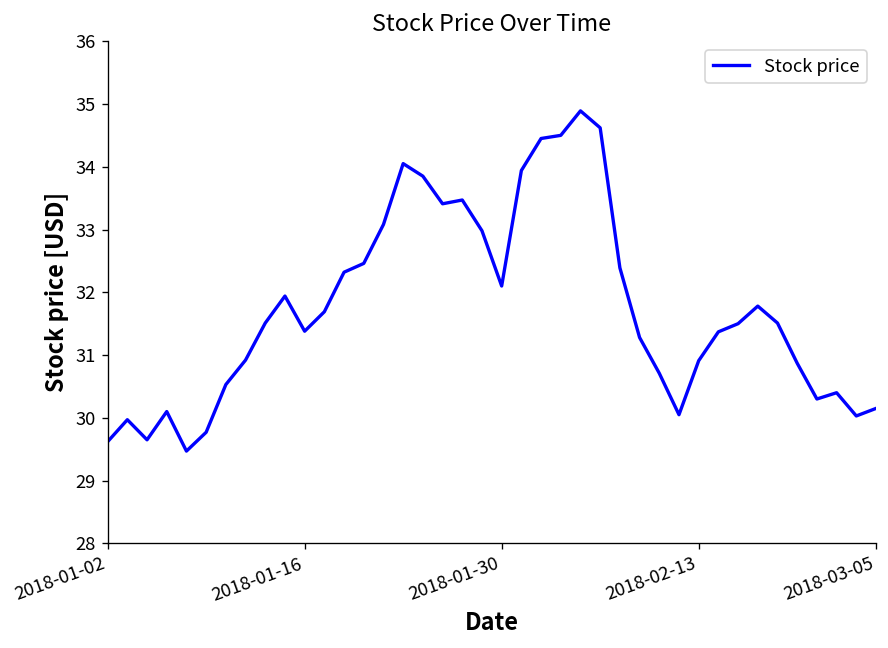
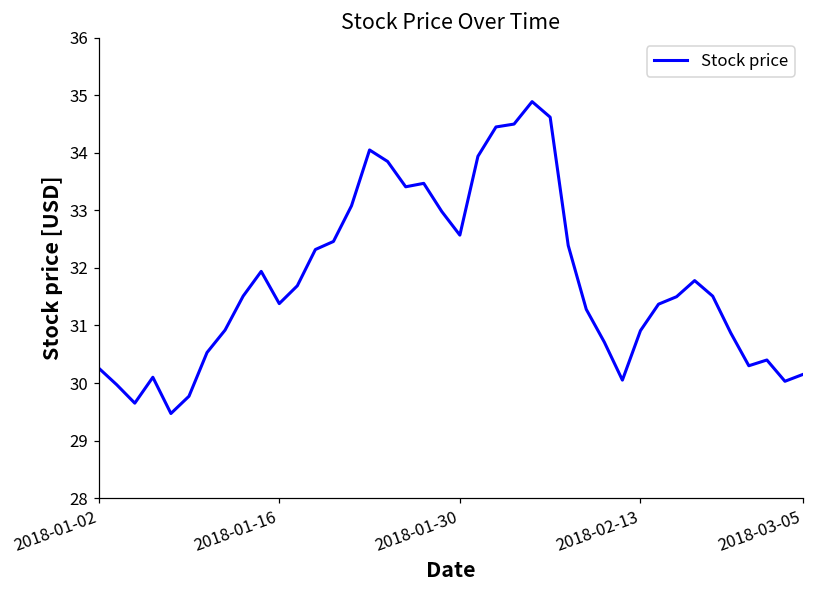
  {
-   "2018-01-02": 29.6,
+   "2018-01-02": 30.3,
    "2018-01-16": 31.4,
-   "2018-01-30": 32.1,
+   "2018-01-30": 32.6,
    "2018-02-13": 30.9,
    "2018-03-05": 30.2
  }
